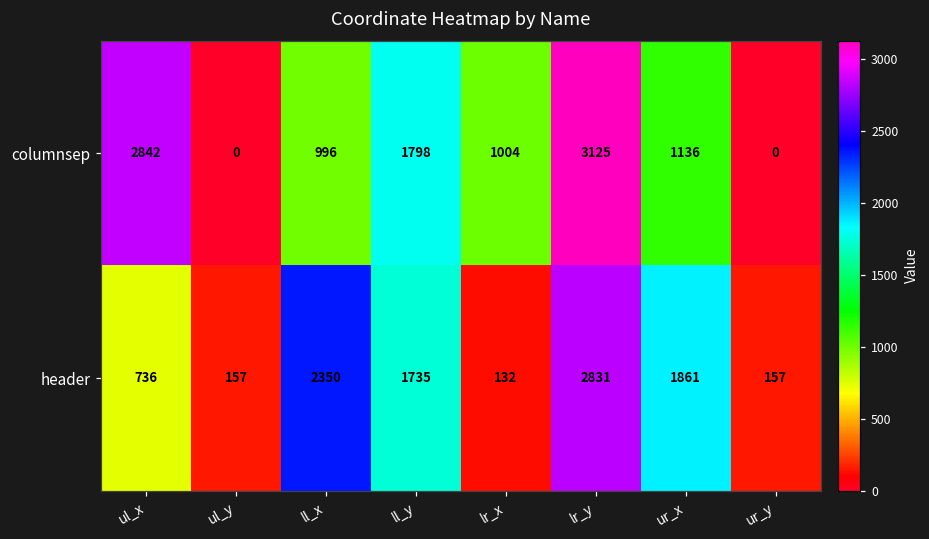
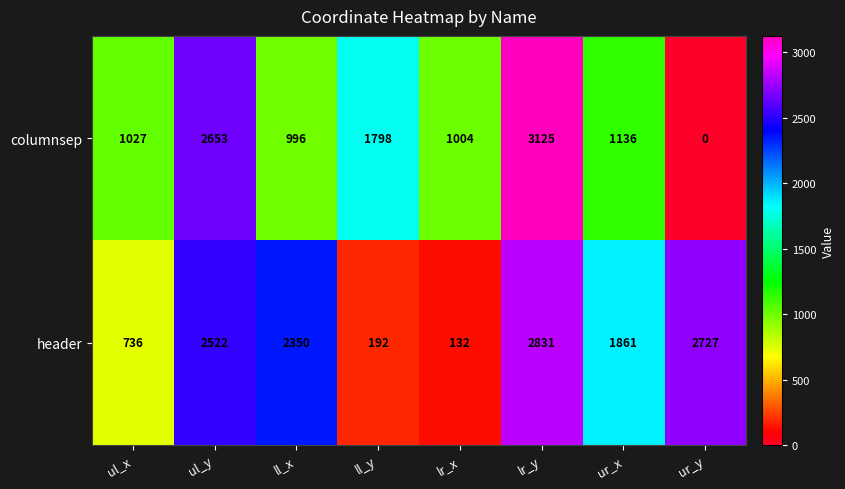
  {
    "columnsep": {
-     "ul_x": 2842,
-     "ul_y": 0,
+     "ul_x": 1027,
+     "ul_y": 2653,
      "ll_x": 996,
      "ll_y": 1798,
      "lr_x": 1004,
      "lr_y": 3125,
      "ur_x": 1136,
      "ur_y": 0
    },
    "header": {
      "ul_x": 736,
-     "ul_y": 157,
+     "ul_y": 2522,
      "ll_x": 2350,
-     "ll_y": 1735,
+     "ll_y": 192,
      "lr_x": 132,
      "lr_y": 2831,
      "ur_x": 1861,
-     "ur_y": 157
+     "ur_y": 2727
    }
  }
